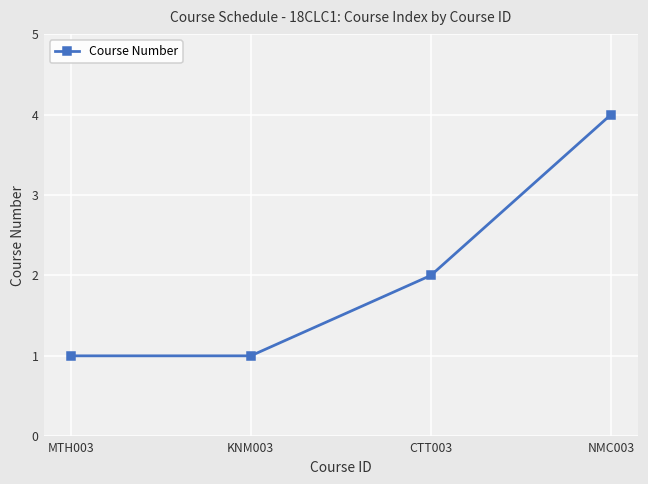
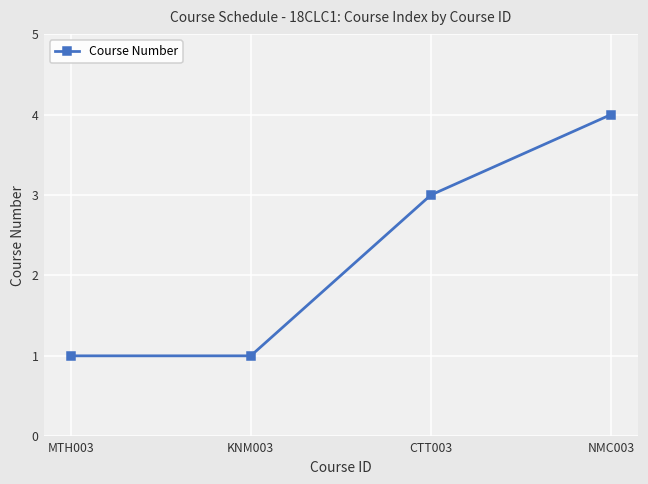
  {
    "MTH003": 1,
    "KNM003": 1,
-   "CTT003": 2,
+   "CTT003": 3,
    "NMC003": 4
  }
